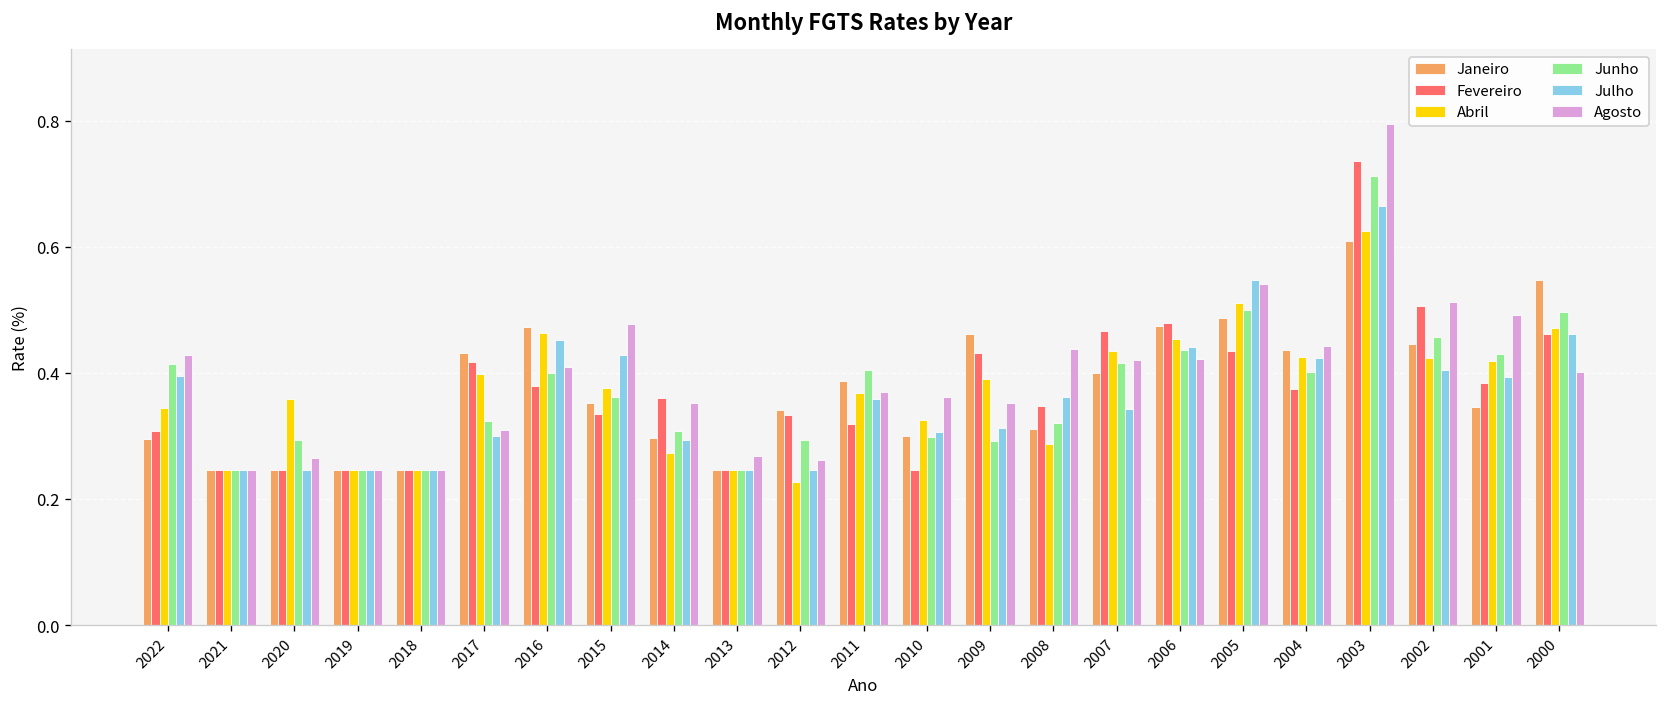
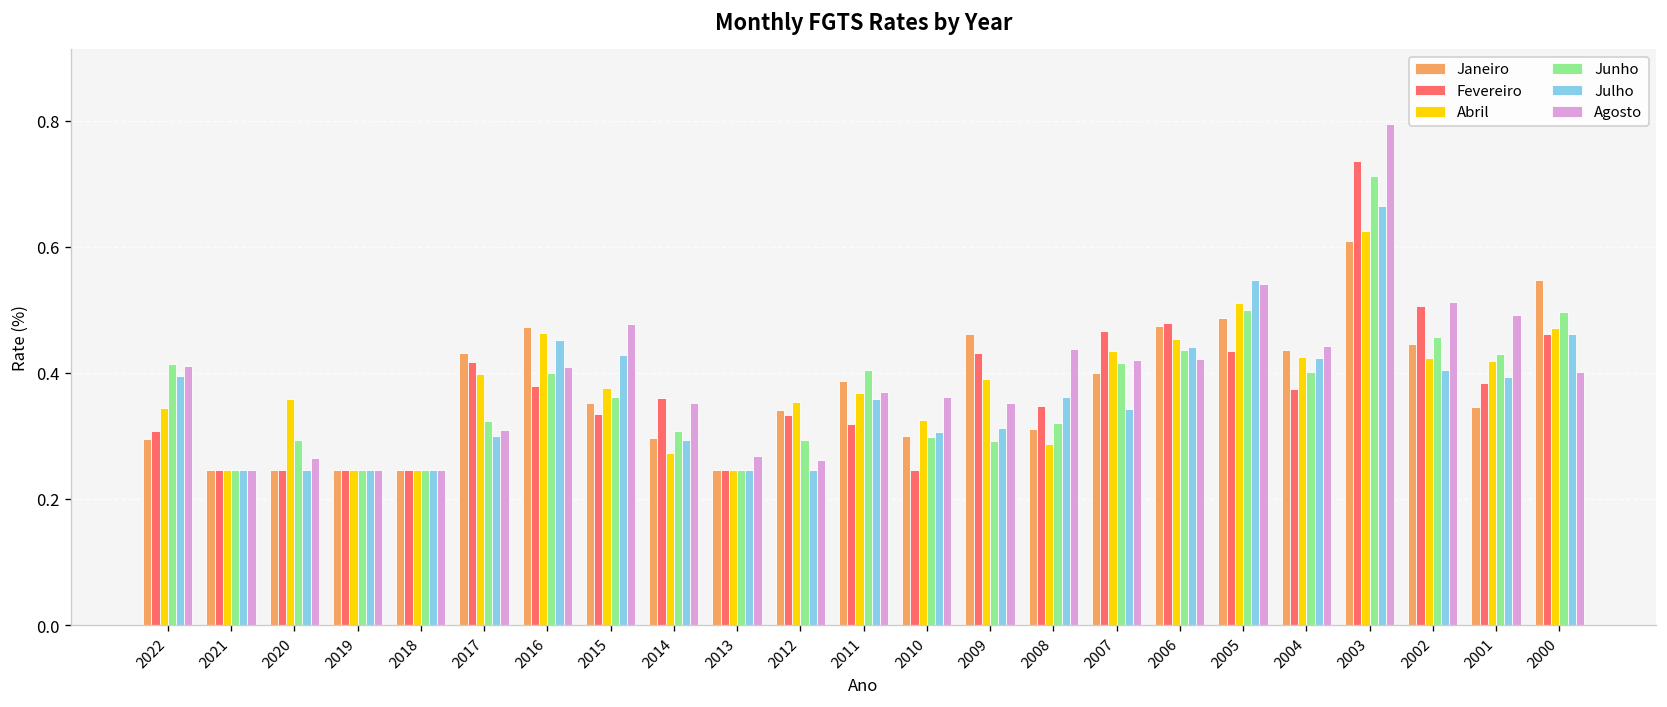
  {
    "Abril": {
      "2022": 0.34,
      "2021": 0.25,
      "2020": 0.36,
      "2019": 0.25,
      "2018": 0.25,
      "2017": 0.40,
      "2016": 0.46,
      "2015": 0.38,
      "2014": 0.27,
      "2013": 0.25,
-     "2012": 0.23,
+     "2012": 0.35,
      "2011": 0.37,
      "2010": 0.33,
      "2009": 0.39,
      "2008": 0.29,
      "2007": 0.43,
      "2006": 0.45,
      "2005": 0.51,
      "2004": 0.42,
      "2003": 0.63,
      "2002": 0.42,
      "2001": 0.42,
      "2000": 0.47
    },
    "Junho": {
      "2022": 0.41,
      "2021": 0.25,
      "2020": 0.29,
      "2019": 0.25,
      "2018": 0.25,
      "2017": 0.32,
      "2016": 0.40,
      "2015": 0.36,
      "2014": 0.31,
      "2013": 0.25,
      "2012": 0.29,
      "2011": 0.40,
      "2010": 0.30,
      "2009": 0.29,
      "2008": 0.32,
      "2007": 0.42,
      "2006": 0.44,
      "2005": 0.50,
      "2004": 0.40,
      "2003": 0.71,
      "2002": 0.46,
      "2001": 0.43,
      "2000": 0.50
    },
    "Julho": {
      "2022": 0.40,
      "2021": 0.25,
      "2020": 0.25,
      "2019": 0.25,
      "2018": 0.25,
      "2017": 0.30,
      "2016": 0.45,
      "2015": 0.43,
      "2014": 0.29,
      "2013": 0.25,
      "2012": 0.25,
      "2011": 0.36,
      "2010": 0.31,
      "2009": 0.31,
      "2008": 0.36,
      "2007": 0.34,
      "2006": 0.44,
      "2005": 0.55,
      "2004": 0.42,
      "2003": 0.66,
      "2002": 0.41,
      "2001": 0.39,
      "2000": 0.46
    },
    "Agosto": {
-     "2022": 0.43,
+     "2022": 0.41,
      "2021": 0.25,
      "2020": 0.26,
      "2019": 0.25,
      "2018": 0.25,
      "2017": 0.31,
      "2016": 0.41,
      "2015": 0.48,
      "2014": 0.35,
      "2013": 0.27,
      "2012": 0.26,
      "2011": 0.37,
      "2010": 0.36,
      "2009": 0.35,
      "2008": 0.44,
      "2007": 0.42,
      "2006": 0.42,
      "2005": 0.54,
      "2004": 0.44,
      "2003": 0.79,
      "2002": 0.51,
      "2001": 0.49,
      "2000": 0.40
    }
  }
